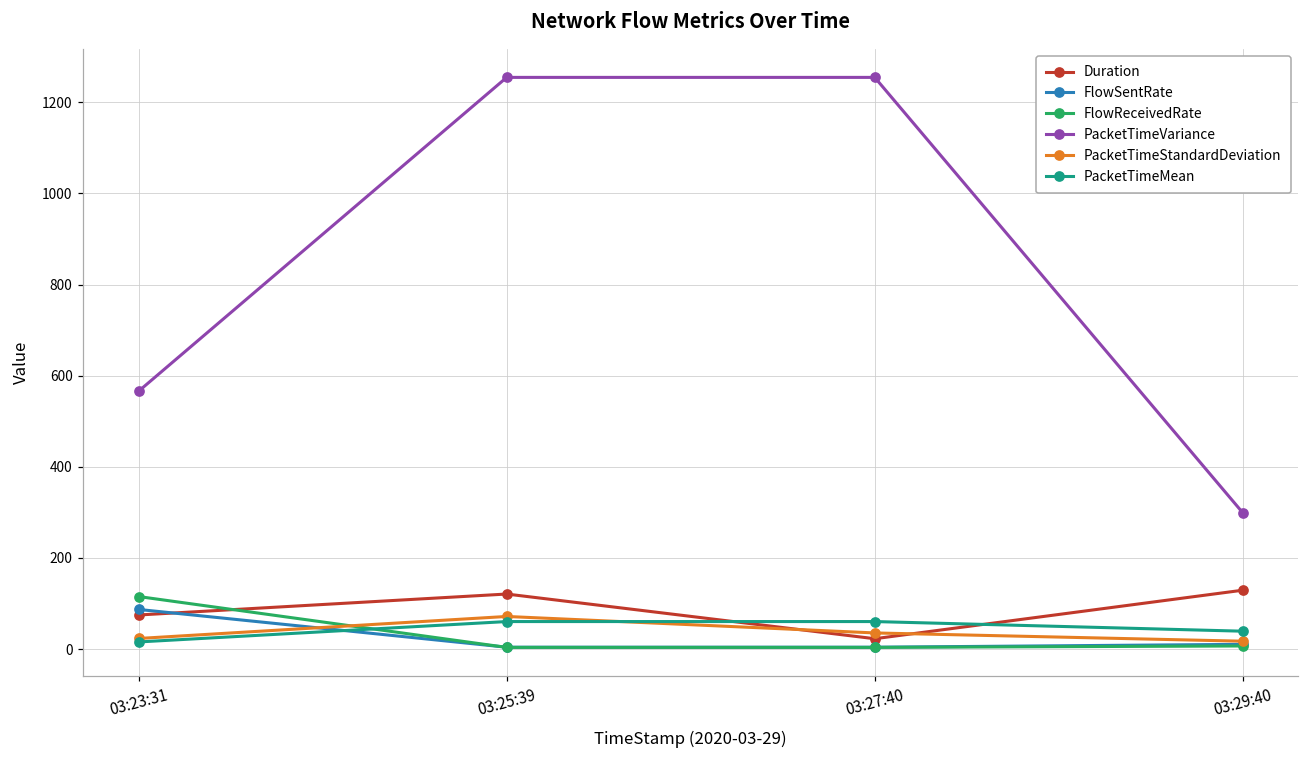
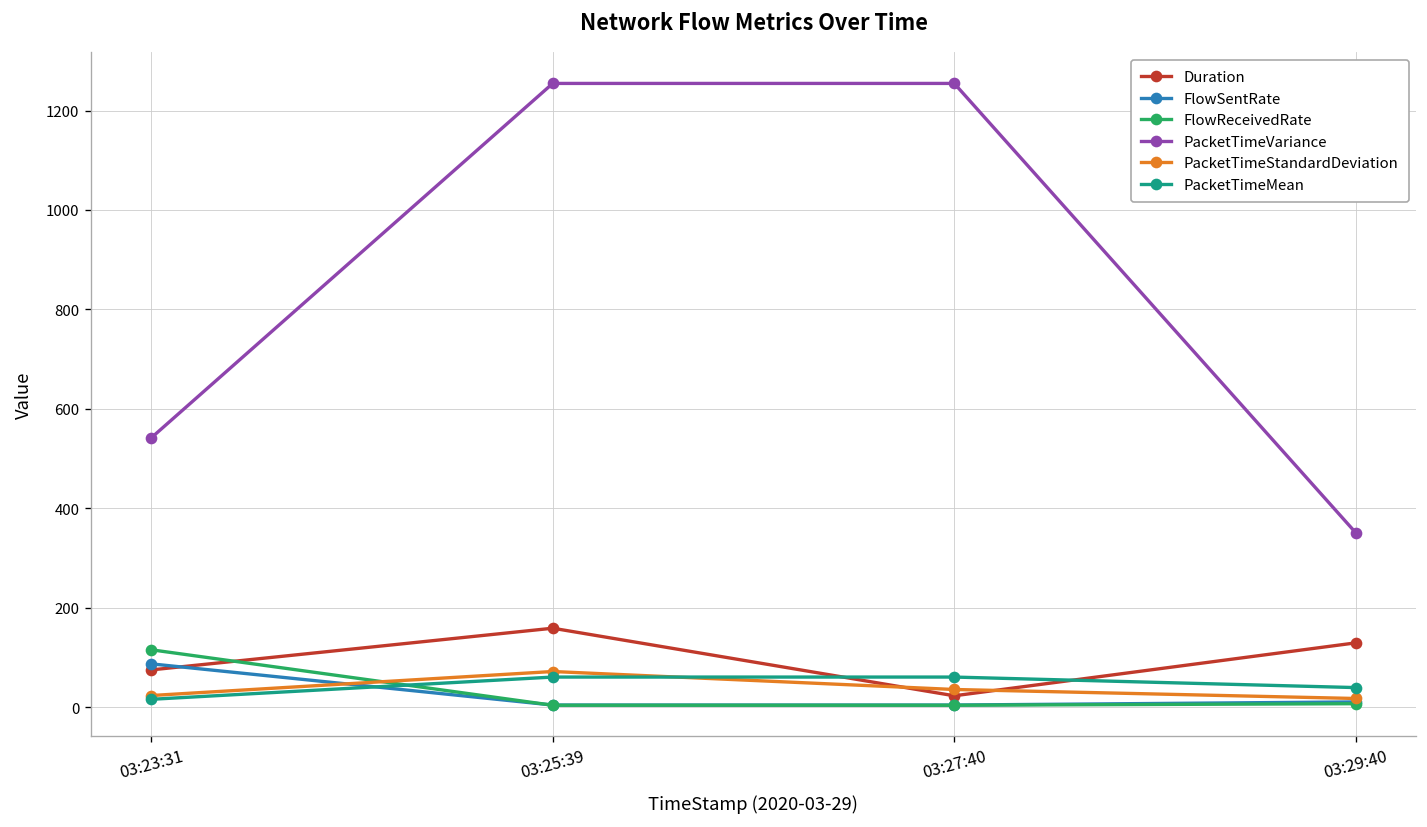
  {
    "Duration": {
      "03:23:31": 70,
-     "03:25:39": 120,
+     "03:25:39": 160,
      "03:27:40": 20,
      "03:29:40": 130
    },
    "FlowSentRate": {
      "03:23:31": 90
    },
    "PacketTimeVariance": {
-     "03:23:31": 570,
+     "03:23:31": 540,
      "03:25:39": 1250,
      "03:27:40": 1250,
-     "03:29:40": 300
+     "03:29:40": 350
    },
    "PacketTimeStandardDeviation": {
      "03:23:31": 20,
      "03:25:39": 70,
      "03:27:40": 40,
      "03:29:40": 20
    }
  }
